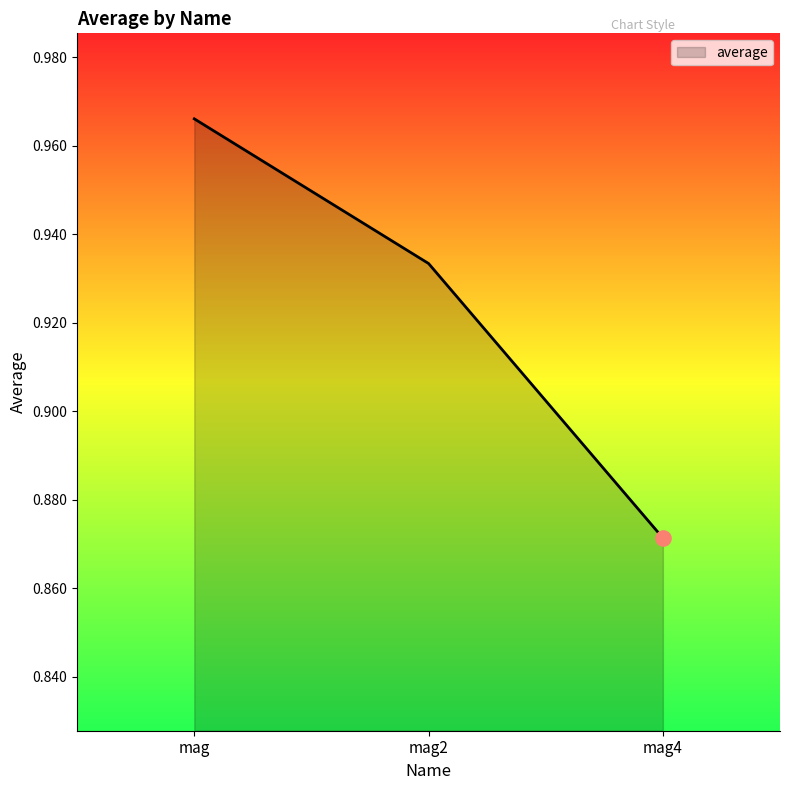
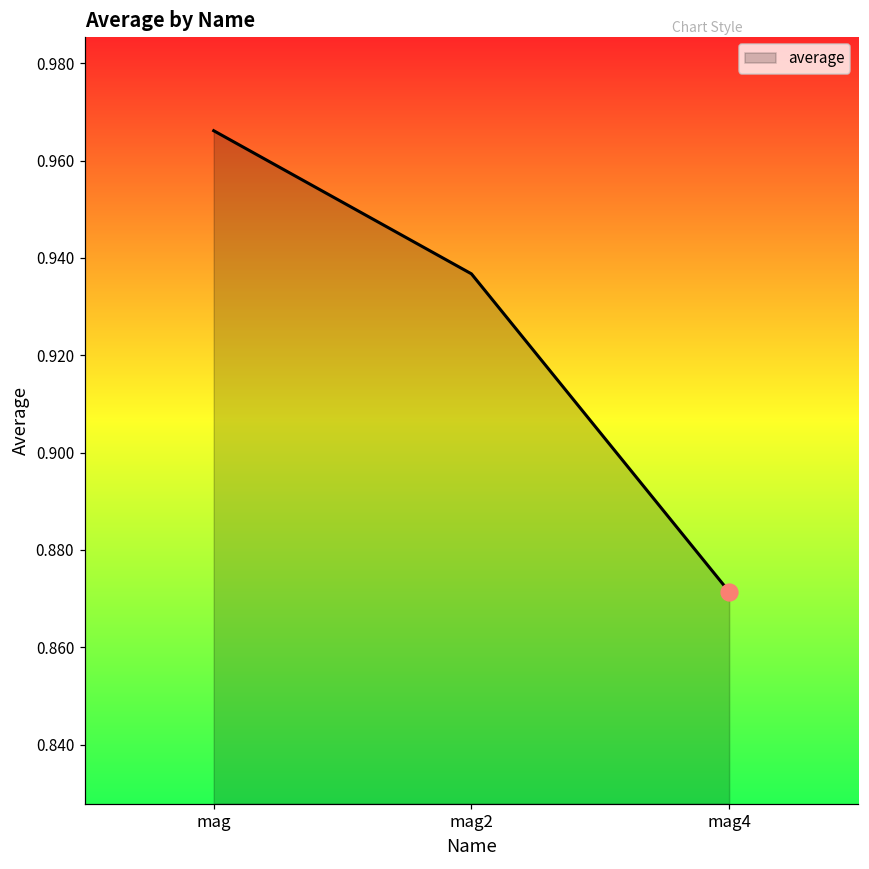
  {
    "average": {
      "mag": 0.966,
-     "mag2": 0.933
+     "mag2": 0.937
    }
  }
